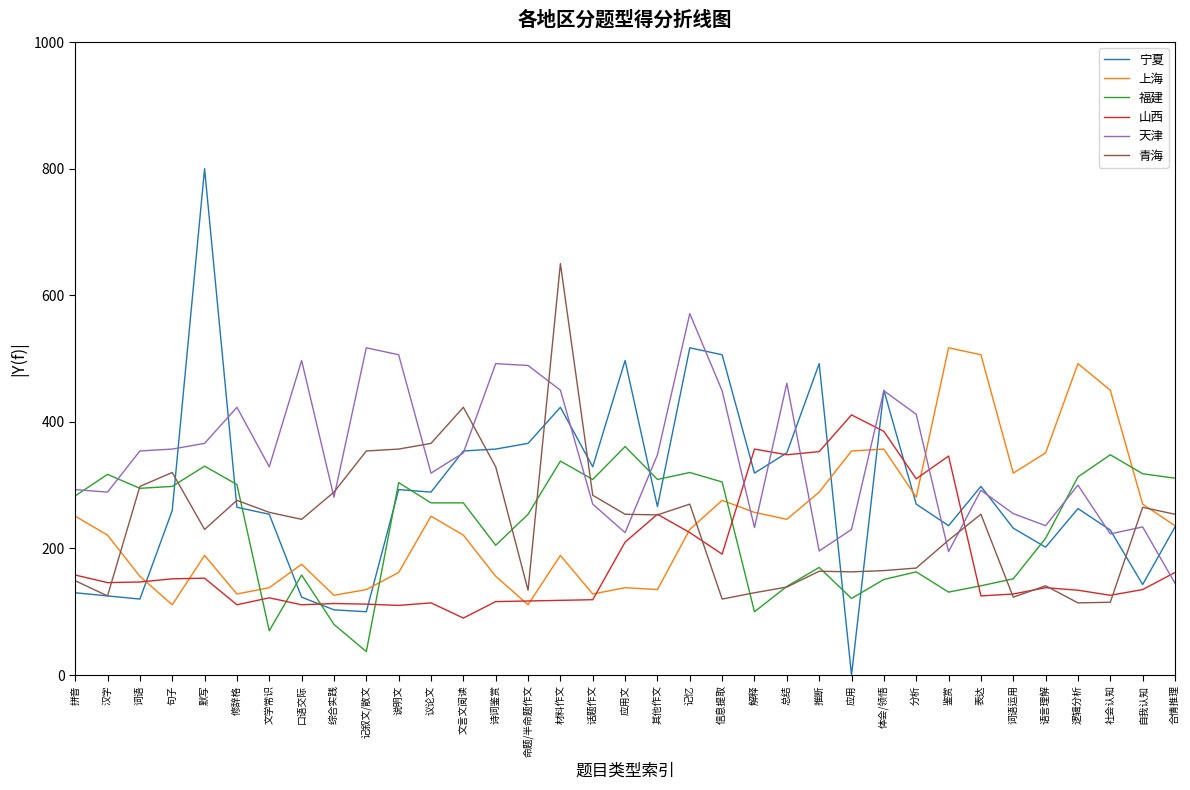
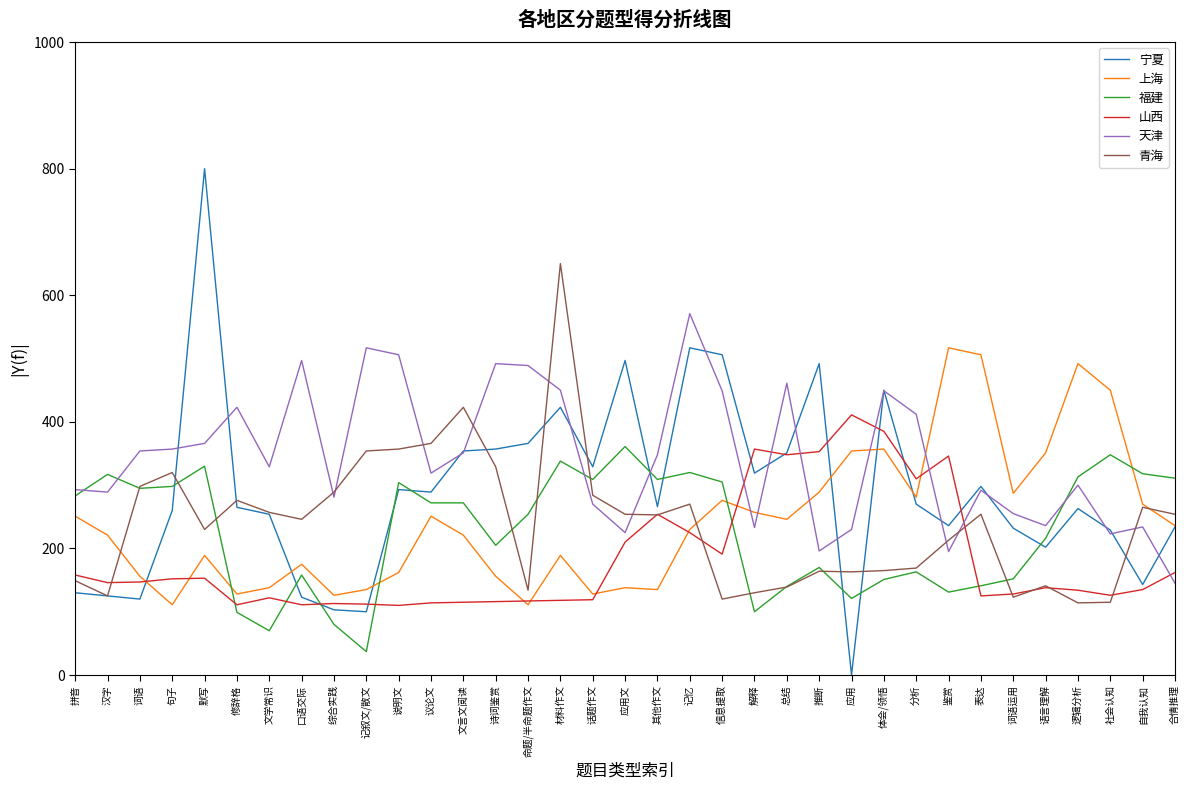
  {
    "宁夏": {
      "拼音": 130,
      "词语": 120,
      "句子": 260,
      "默写": 800,
      "修辞格": 270,
      "口语交际": 120,
      "综合实践": 100,
      "记叙文/散文": 100,
      "说明文": 290,
      "议论文": 290,
      "诗词鉴赏": 360,
      "命题/半命题作文": 370,
      "材料作文": 420,
      "话题作文": 330,
      "应用文": 500,
      "其他作文": 270,
      "记忆": 520,
      "信息提取": 510,
      "解释": 320,
      "推断": 490,
      "应用": 0,
      "分析": 270,
      "鉴赏": 240,
      "表达": 300,
      "词语运用": 230,
      "语言理解": 200,
      "逻辑分析": 260,
      "社会认知": 230,
      "自我认知": 140
    },
    "上海": {
      "拼音": 250,
      "汉字": 220,
      "词语": 160,
      "句子": 110,
      "默写": 190,
      "修辞格": 130,
      "文学常识": 140,
      "口语交际": 180,
      "综合实践": 130,
      "记叙文/散文": 140,
      "说明文": 160,
      "议论文": 250,
      "文言文阅读": 220,
      "诗词鉴赏": 160,
      "命题/半命题作文": 110,
      "材料作文": 190,
      "话题作文": 130,
      "应用文": 140,
      "其他作文": 140,
      "记忆": 230,
      "信息提取": 280,
      "解释": 260,
      "总结": 250,
      "推断": 290,
      "应用": 350,
      "体会/领悟": 360,
      "分析": 280,
      "鉴赏": 520,
      "表达": 510,
-     "词语运用": 320,
+     "词语运用": 290,
      "语言理解": 350,
      "逻辑分析": 490,
      "社会认知": 450,
      "自我认知": 270
    },
    "福建": {
      "拼音": 280,
      "汉字": 320,
      "句子": 300,
      "默写": 330,
-     "修辞格": 300,
+     "修辞格": 100,
      "文学常识": 70,
      "口语交际": 160,
      "综合实践": 80,
      "记叙文/散文": 40,
      "说明文": 300,
      "议论文": 270,
      "文言文阅读": 270,
      "诗词鉴赏": 210,
      "命题/半命题作文": 250,
      "材料作文": 340,
      "话题作文": 310,
      "应用文": 360,
      "其他作文": 310,
      "记忆": 320,
      "信息提取": 310,
      "解释": 100,
      "推断": 170,
      "应用": 120,
      "体会/领悟": 150,
      "分析": 160,
      "鉴赏": 130,
      "表达": 140,
      "词语运用": 150,
      "语言理解": 220,
      "逻辑分析": 310,
      "社会认知": 350,
      "自我认知": 320,
      "合情推理": 310
    },
    "山西": {
      "拼音": 160,
      "汉字": 150,
      "词语": 150,
      "句子": 150,
      "默写": 150,
      "修辞格": 110,
      "文学常识": 120,
      "口语交际": 110,
      "综合实践": 110,
      "记叙文/散文": 110,
      "说明文": 110,
      "议论文": 110,
-     "文言文阅读": 90,
+     "文言文阅读": 120,
      "诗词鉴赏": 120,
      "命题/半命题作文": 120,
      "材料作文": 120,
      "话题作文": 120,
      "应用文": 210,
      "记忆": 230,
      "信息提取": 190,
      "解释": 360,
      "推断": 350,
      "应用": 410,
      "体会/领悟": 390,
      "分析": 310,
      "鉴赏": 350,
      "表达": 130,
      "词语运用": 130,
      "逻辑分析": 130,
      "社会认知": 130,
      "自我认知": 140,
      "合情推理": 160
    },
    "天津": {
      "拼音": 290,
      "汉字": 290,
      "词语": 350,
      "句子": 360,
      "默写": 370,
      "修辞格": 420,
      "文学常识": 330,
      "口语交际": 500,
      "综合实践": 280,
      "记叙文/散文": 520,
      "说明文": 510,
      "议论文": 320,
      "诗词鉴赏": 490,
      "命题/半命题作文": 490,
      "材料作文": 450,
      "话题作文": 270,
      "应用文": 230,
      "其他作文": 350,
      "记忆": 570,
      "信息提取": 450,
      "解释": 230,
      "总结": 460,
      "推断": 200,
      "应用": 230,
      "分析": 410,
      "鉴赏": 200,
      "表达": 290,
      "词语运用": 260,
      "语言理解": 240,
      "逻辑分析": 300,
      "社会认知": 220,
      "自我认知": 230,
      "合情推理": 150
    },
    "青海": {
      "拼音": 150,
      "句子": 320,
      "默写": 230,
      "修辞格": 280,
      "口语交际": 250,
      "综合实践": 290,
      "记叙文/散文": 350,
      "说明文": 360,
      "议论文": 370,
      "文言文阅读": 420,
      "诗词鉴赏": 330,
      "命题/半命题作文": 130,
      "材料作文": 650,
      "话题作文": 280,
      "应用文": 250,
      "记忆": 270,
      "信息提取": 120,
      "解释": 130,
      "推断": 160,
      "应用": 160,
      "体会/领悟": 170,
      "分析": 170,
      "鉴赏": 210,
      "表达": 250,
      "词语运用": 120,
      "逻辑分析": 110,
      "社会认知": 120,
      "自我认知": 270,
      "合情推理": 250
    }
  }
